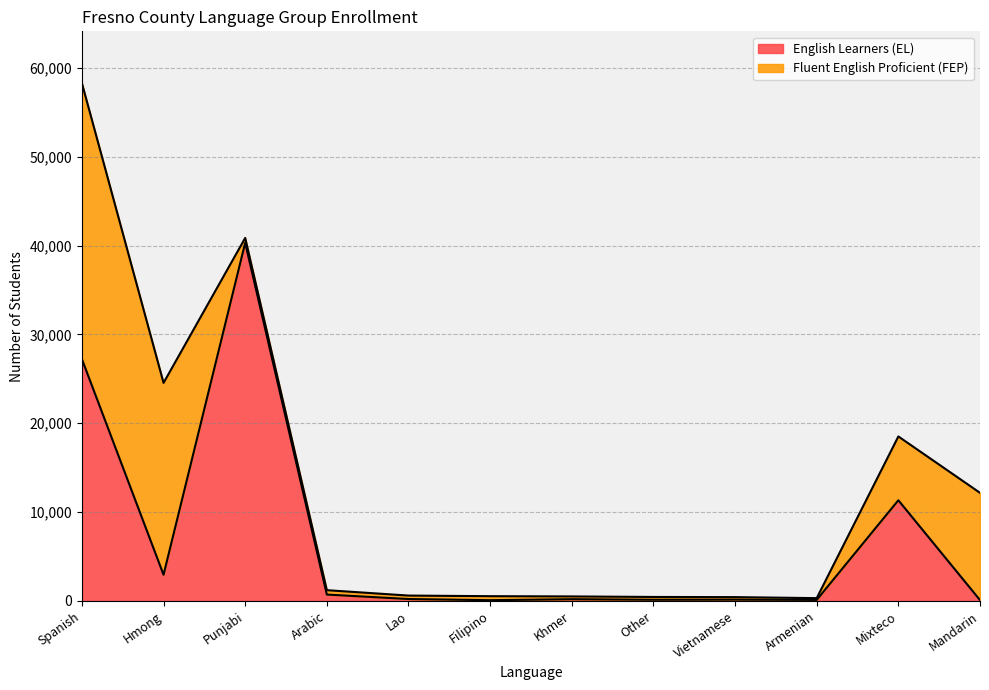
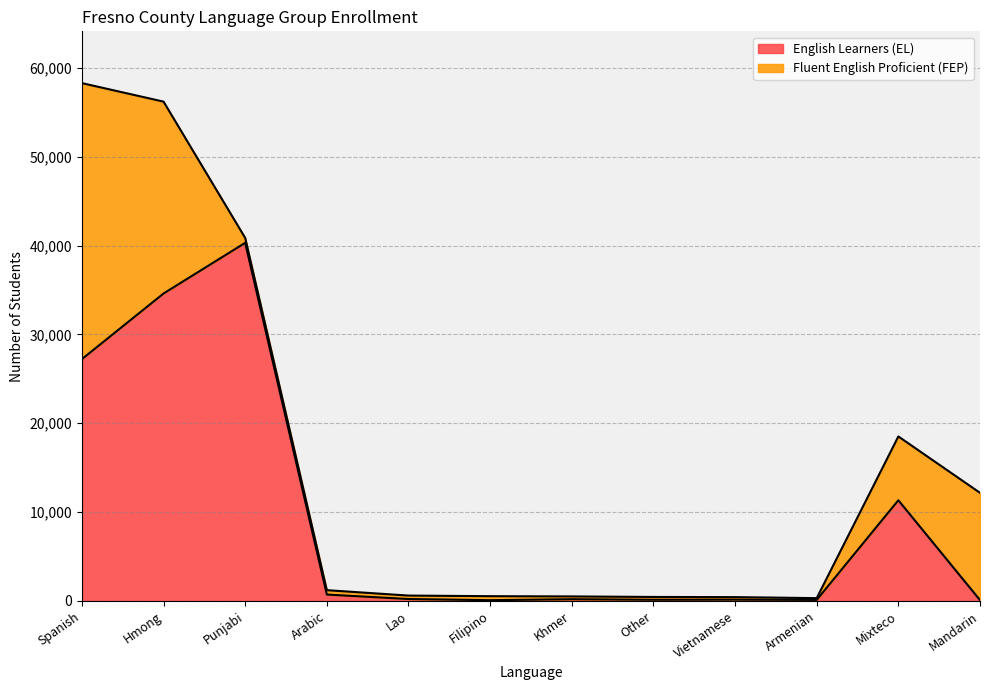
  {
    "English Learners (EL)": {
      "Spanish": "27,000",
-     "Hmong": "3,000",
+     "Hmong": "35,000",
      "Punjabi": "40,000",
      "Arabic": "1,000",
      "Lao": "0",
      "Filipino": "0",
      "Khmer": "0",
      "Other": "0",
      "Mixteco": "11,000",
      "Mandarin": "0"
    },
    "Fluent English Proficient (FEP)": {
      "Spanish": "31,000",
      "Hmong": "22,000",
      "Punjabi": "1,000",
      "Arabic": "0",
      "Lao": "0",
      "Filipino": "0",
      "Khmer": "0",
      "Other": "0",
      "Mixteco": "7,000",
      "Mandarin": "12,000"
    }
  }
